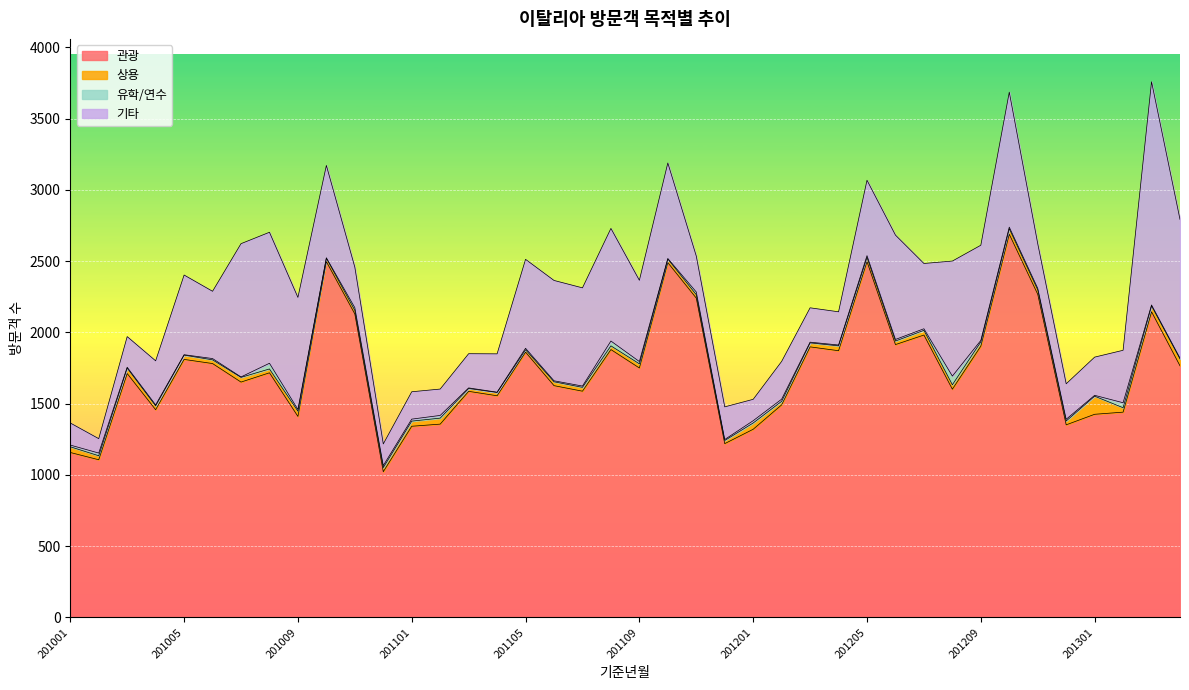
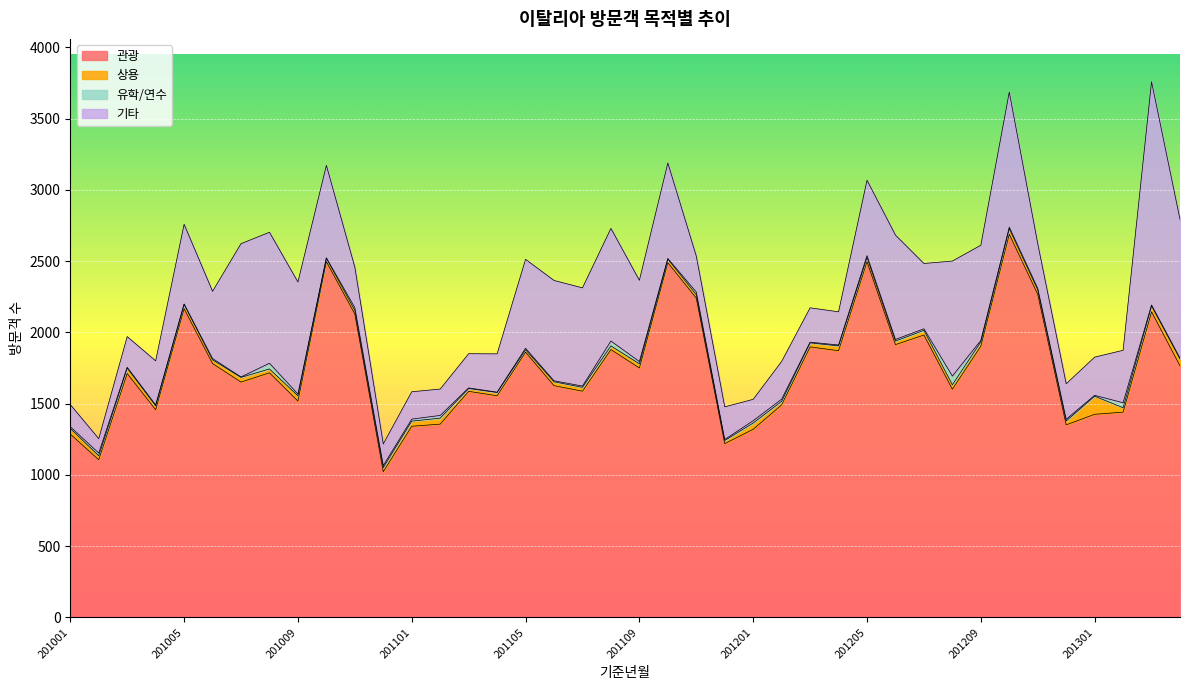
  {
    "관광": {
-     "201001": 1160,
-     "201005": 1810,
-     "201009": 1410,
+     "201001": 1290,
+     "201005": 2170,
+     "201009": 1520,
      "201101": 1340,
      "201109": 1750,
      "201201": 1320,
      "201205": 2500,
      "201209": 1900,
      "201301": 1430
    },
    "기타": {
      "201001": 160,
      "201005": 560,
      "201009": 790,
      "201101": 190,
      "201105": 620,
      "201109": 570,
      "201201": 150,
      "201205": 530,
      "201209": 670,
      "201301": 270
    }
  }
